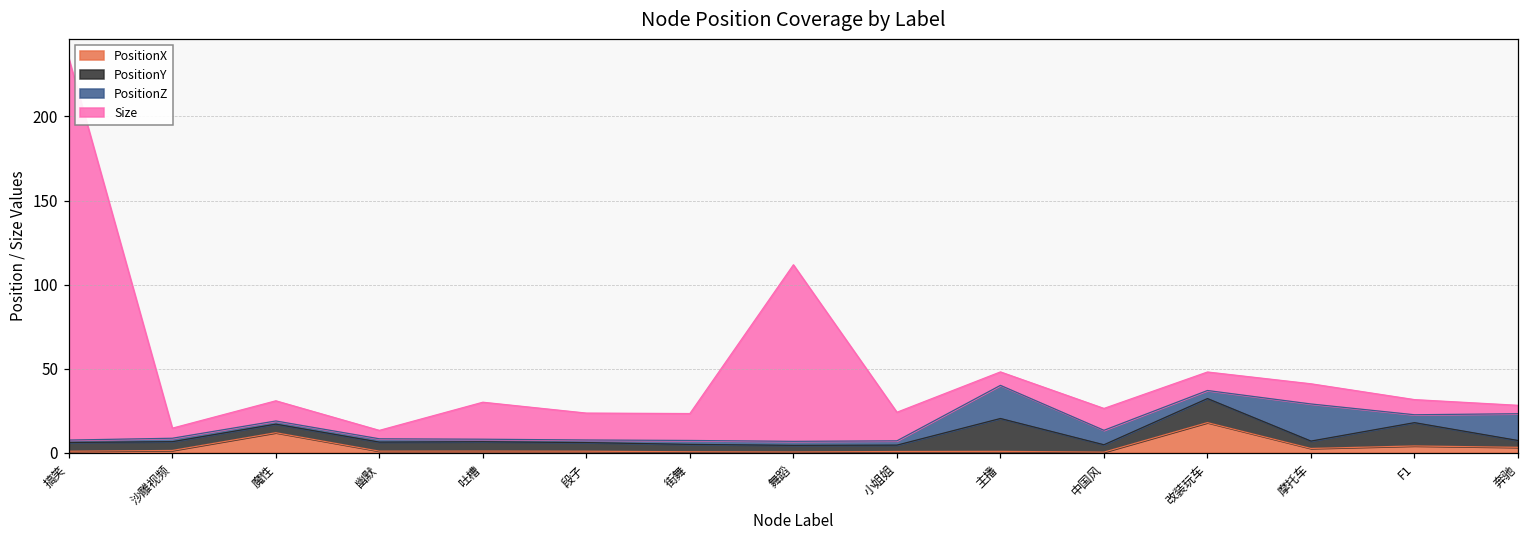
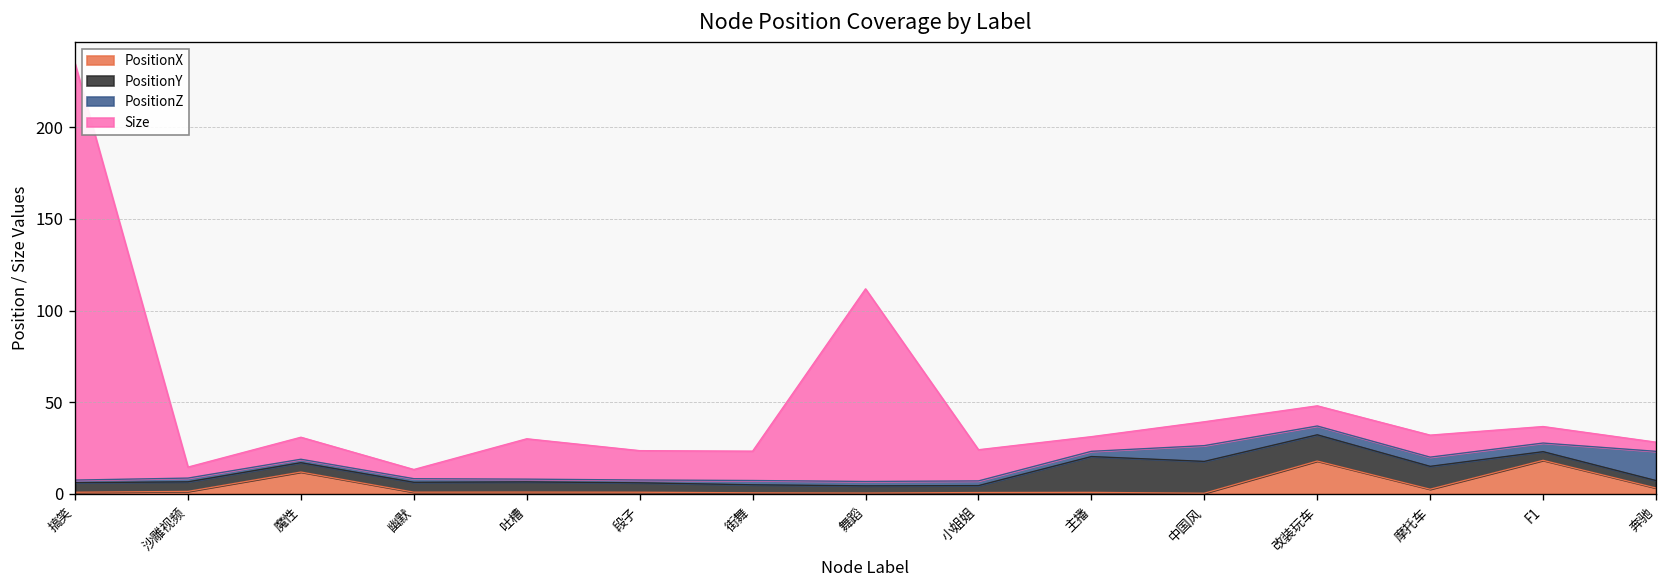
  {
    "PositionX": {
      "搞笑": 1,
      "沙雕视频": 1,
      "魔性": 12,
      "幽默": 1,
      "吐槽": 1,
      "段子": 1,
      "街舞": 1,
      "舞蹈": 0,
      "小姐姐": 1,
      "主播": 1,
      "中国风": 0,
      "改装玩车": 18,
      "摩托车": 3,
-     "F1": 4,
+     "F1": 18,
      "奔驰": 3
    },
    "PositionY": {
      "沙雕视频": 5,
      "魔性": 5,
      "幽默": 5,
      "街舞": 4,
      "舞蹈": 4,
      "小姐姐": 4,
      "主播": 20,
-     "中国风": 4,
+     "中国风": 17,
      "改装玩车": 14,
-     "摩托车": 4,
-     "F1": 14,
+     "摩托车": 12,
+     "F1": 5,
      "奔驰": 4
    },
    "PositionZ": {
      "沙雕视频": 2,
      "魔性": 2,
      "幽默": 2,
      "街舞": 2,
      "舞蹈": 2,
      "小姐姐": 3,
-     "主播": 20,
+     "主播": 3,
      "中国风": 9,
      "改装玩车": 5,
-     "摩托车": 22,
+     "摩托车": 5,
      "F1": 5,
      "奔驰": 16
    },
    "Size": {
      "搞笑": 227,
      "沙雕视频": 6,
      "魔性": 12,
      "幽默": 5,
      "吐槽": 22,
      "段子": 16,
      "街舞": 16,
      "舞蹈": 105,
      "小姐姐": 17,
      "主播": 8,
      "中国风": 13,
      "改装玩车": 11,
      "摩托车": 12,
      "F1": 9,
      "奔驰": 5
    }
  }
